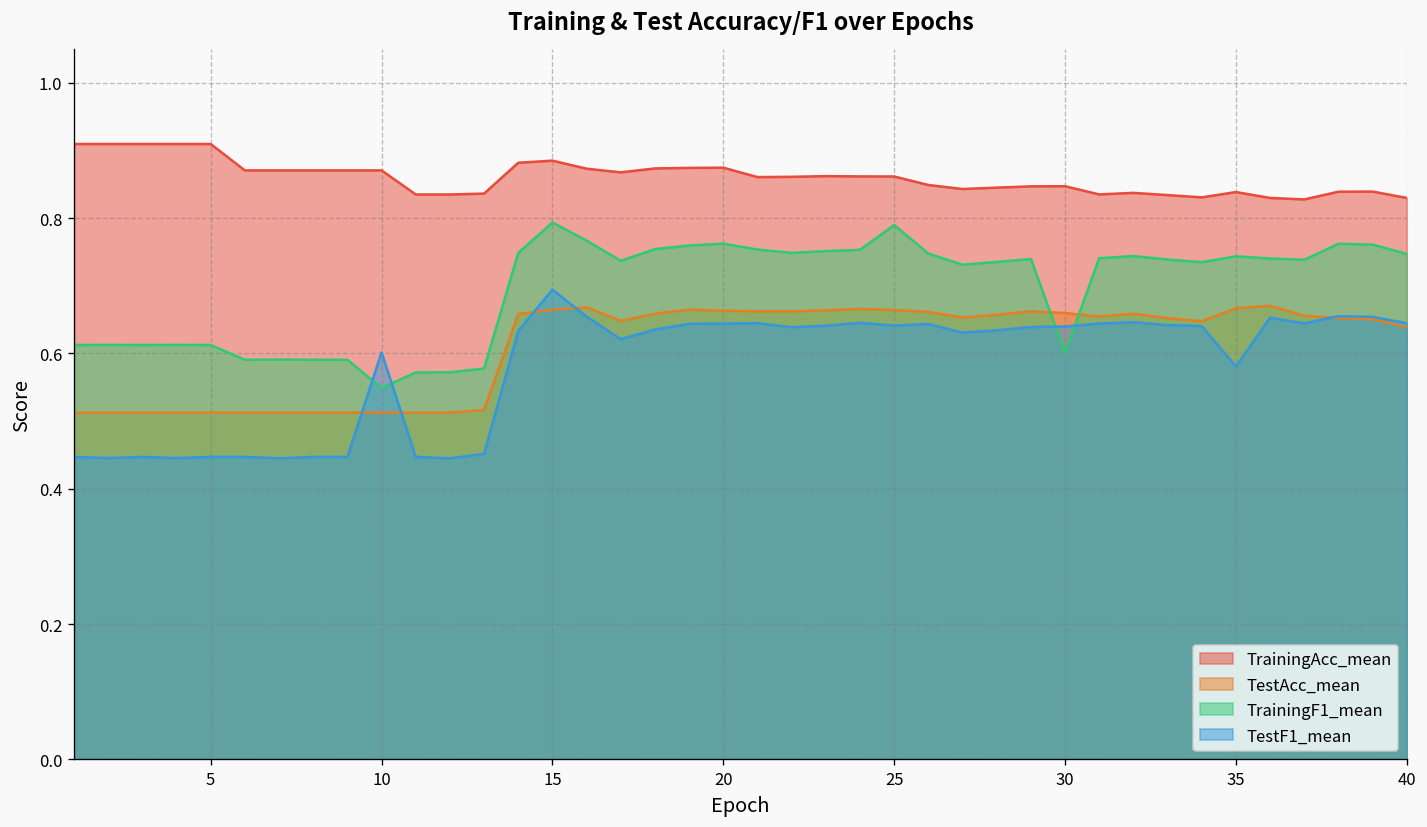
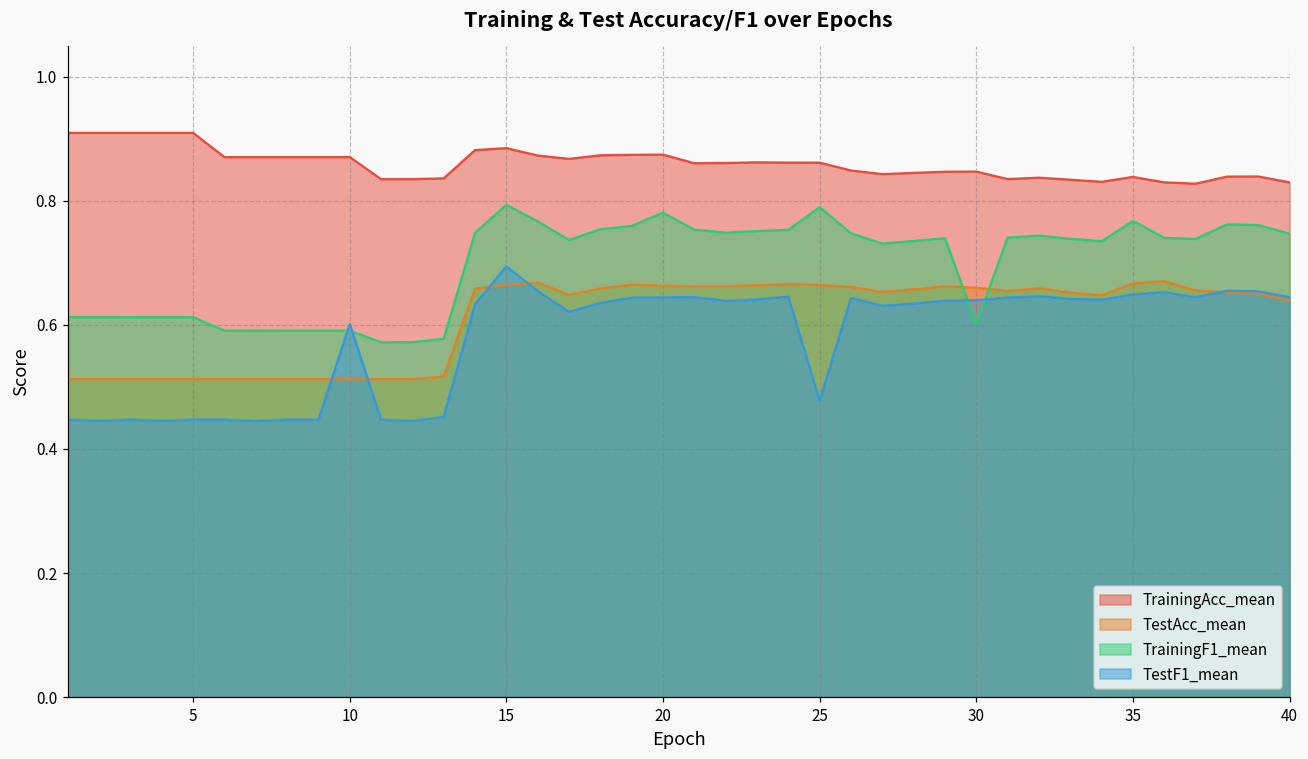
  {
    "TrainingF1_mean": {
      "5": 0.61,
-     "10": 0.55,
+     "10": 0.59,
      "15": 0.79,
-     "20": 0.76,
+     "20": 0.78,
      "25": 0.79,
      "30": 0.60,
-     "35": 0.74,
+     "35": 0.77,
      "40": 0.75
    },
    "TestF1_mean": {
      "5": 0.45,
      "10": 0.60,
      "15": 0.69,
      "20": 0.64,
-     "25": 0.64,
+     "25": 0.48,
      "30": 0.64,
-     "35": 0.58,
+     "35": 0.65,
      "40": 0.64
    }
  }
